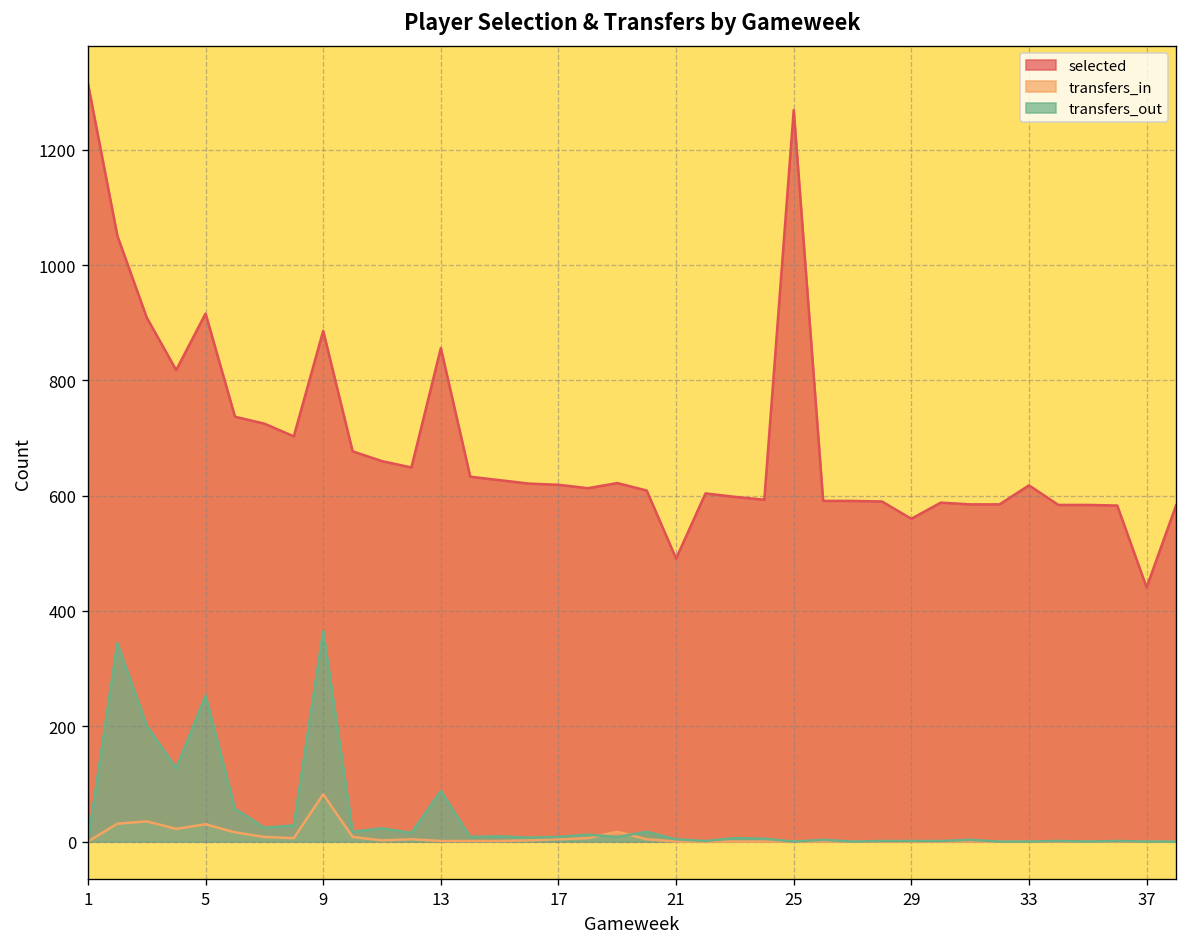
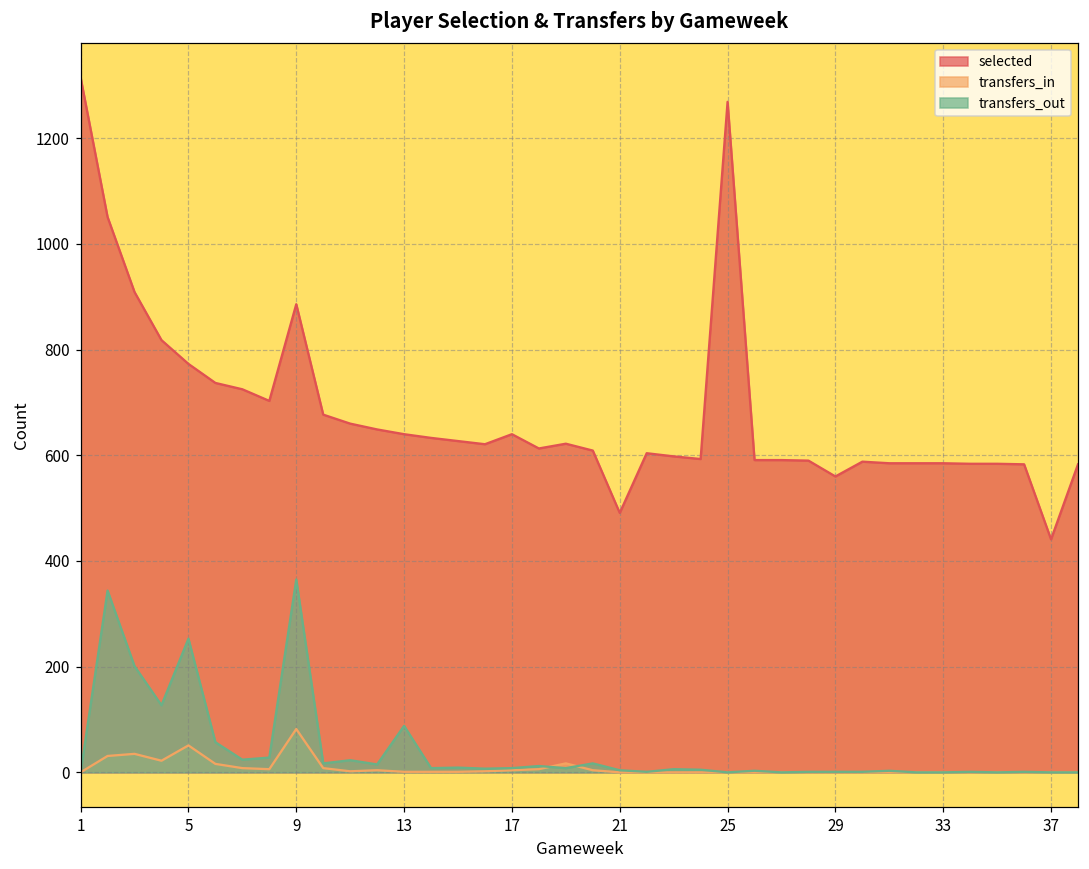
  {
    "selected": {
      "1": 1320,
-     "5": 920,
+     "5": 770,
      "9": 890,
-     "13": 860,
-     "17": 620,
+     "13": 640,
+     "17": 640,
      "21": 490,
      "25": 1270,
      "29": 560,
-     "33": 620,
+     "33": 590,
      "37": 440
    },
    "transfers_in": {
-     "5": 30,
+     "5": 50,
      "9": 80,
      "13": 0
    },
    "transfers_out": {
      "5": 250,
      "9": 370,
      "13": 90
    }
  }
